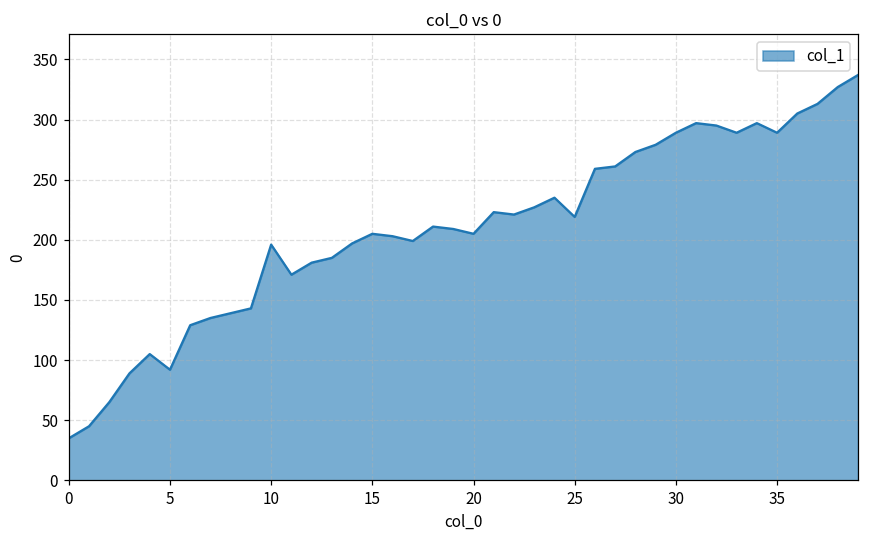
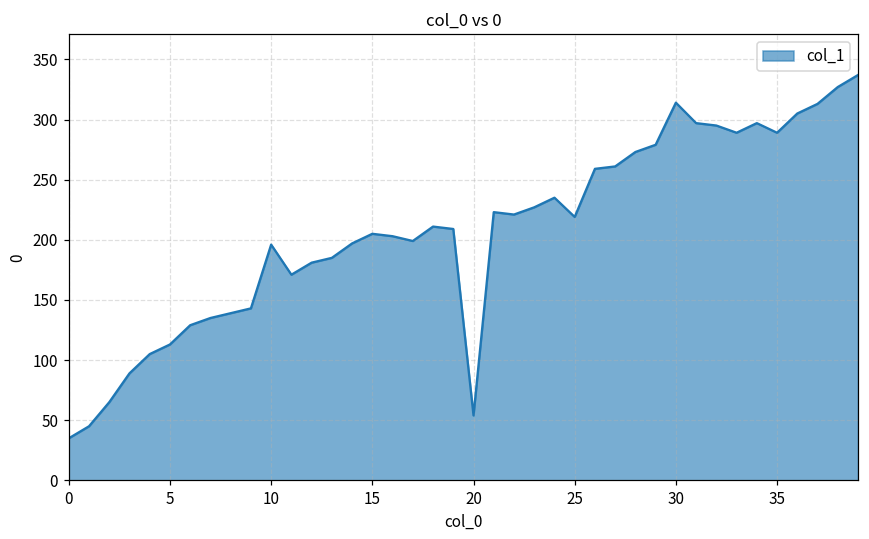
  {
    "0": 35,
-   "5": 92,
+   "5": 113,
    "10": 196,
    "15": 205,
-   "20": 205,
+   "20": 54,
    "25": 219,
-   "30": 289,
+   "30": 314,
    "35": 289
  }
